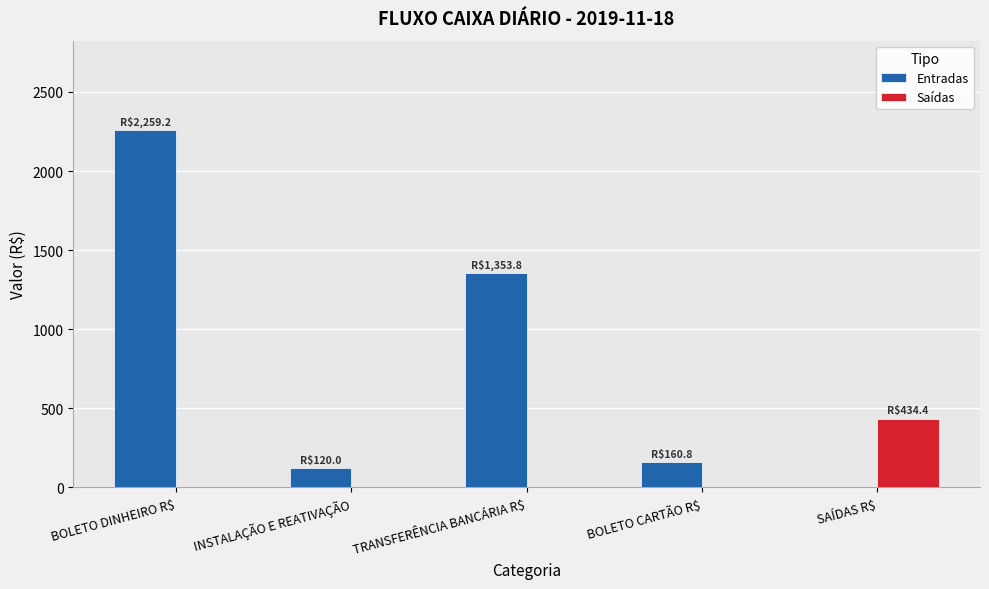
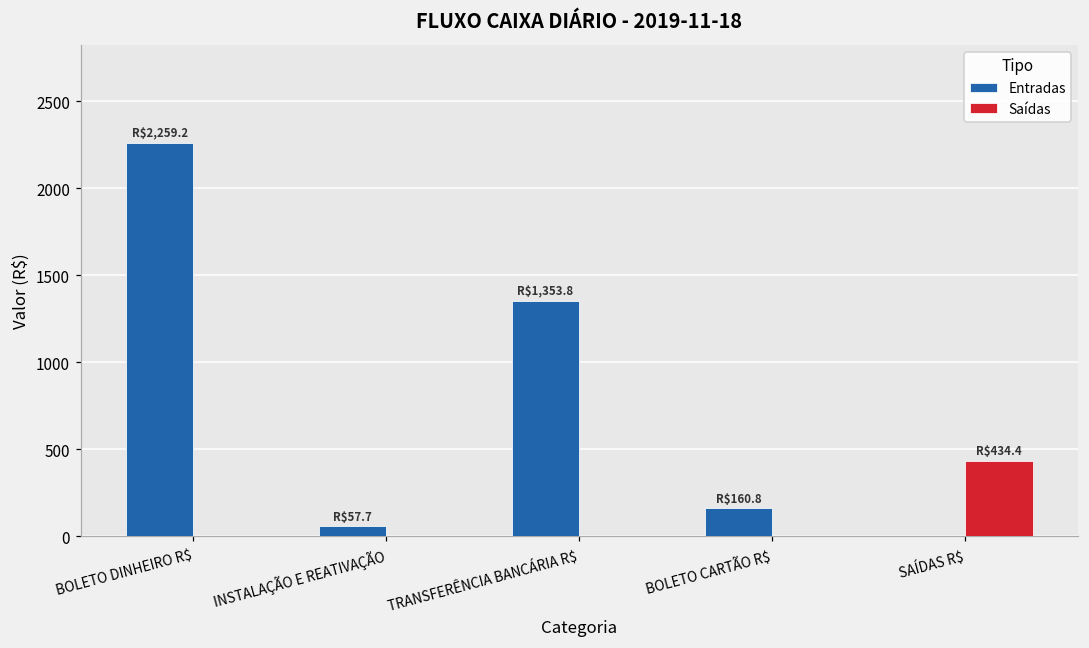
  {
    "Entradas": {
      "BOLETO DINHEIRO R$": "$2,259.2",
-     "INSTALAÇÃO E REATIVAÇÃO": "$120.0",
+     "INSTALAÇÃO E REATIVAÇÃO": "$57.7",
      "TRANSFERÊNCIA BANCÁRIA R$": "$1,353.8",
      "BOLETO CARTÃO R$": "$160.8"
    },
    "Saídas": {
      "SAÍDAS R$": "$434.4"
    }
  }
